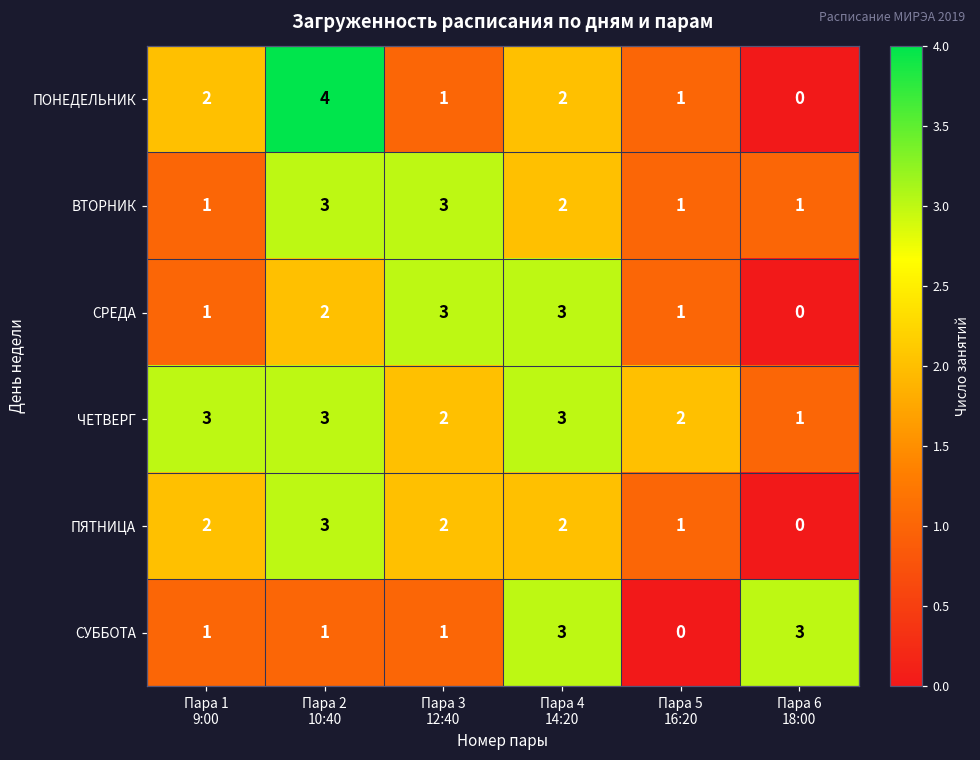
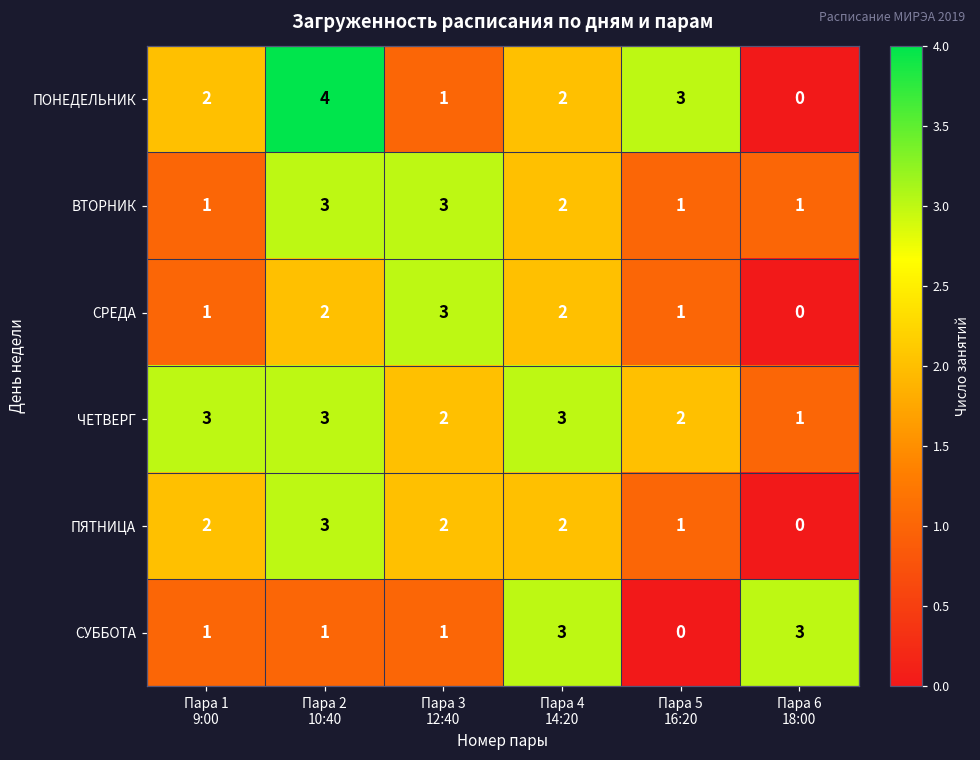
  {
    "ПОНЕДЕЛЬНИК": {
      "Пара 1 9:00": 2,
      "Пара 2 10:40": 4,
      "Пара 3 12:40": 1,
      "Пара 4 14:20": 2,
-     "Пара 5 16:20": 1,
+     "Пара 5 16:20": 3,
      "Пара 6 18:00": 0
    },
    "ВТОРНИК": {
      "Пара 1 9:00": 1,
      "Пара 2 10:40": 3,
      "Пара 3 12:40": 3,
      "Пара 4 14:20": 2,
      "Пара 5 16:20": 1,
      "Пара 6 18:00": 1
    },
    "СРЕДА": {
      "Пара 1 9:00": 1,
      "Пара 2 10:40": 2,
      "Пара 3 12:40": 3,
-     "Пара 4 14:20": 3,
+     "Пара 4 14:20": 2,
      "Пара 5 16:20": 1,
      "Пара 6 18:00": 0
    },
    "ЧЕТВЕРГ": {
      "Пара 1 9:00": 3,
      "Пара 2 10:40": 3,
      "Пара 3 12:40": 2,
      "Пара 4 14:20": 3,
      "Пара 5 16:20": 2,
      "Пара 6 18:00": 1
    },
    "ПЯТНИЦА": {
      "Пара 1 9:00": 2,
      "Пара 2 10:40": 3,
      "Пара 3 12:40": 2,
      "Пара 4 14:20": 2,
      "Пара 5 16:20": 1,
      "Пара 6 18:00": 0
    },
    "СУББОТА": {
      "Пара 1 9:00": 1,
      "Пара 2 10:40": 1,
      "Пара 3 12:40": 1,
      "Пара 4 14:20": 3,
      "Пара 5 16:20": 0,
      "Пара 6 18:00": 3
    }
  }
